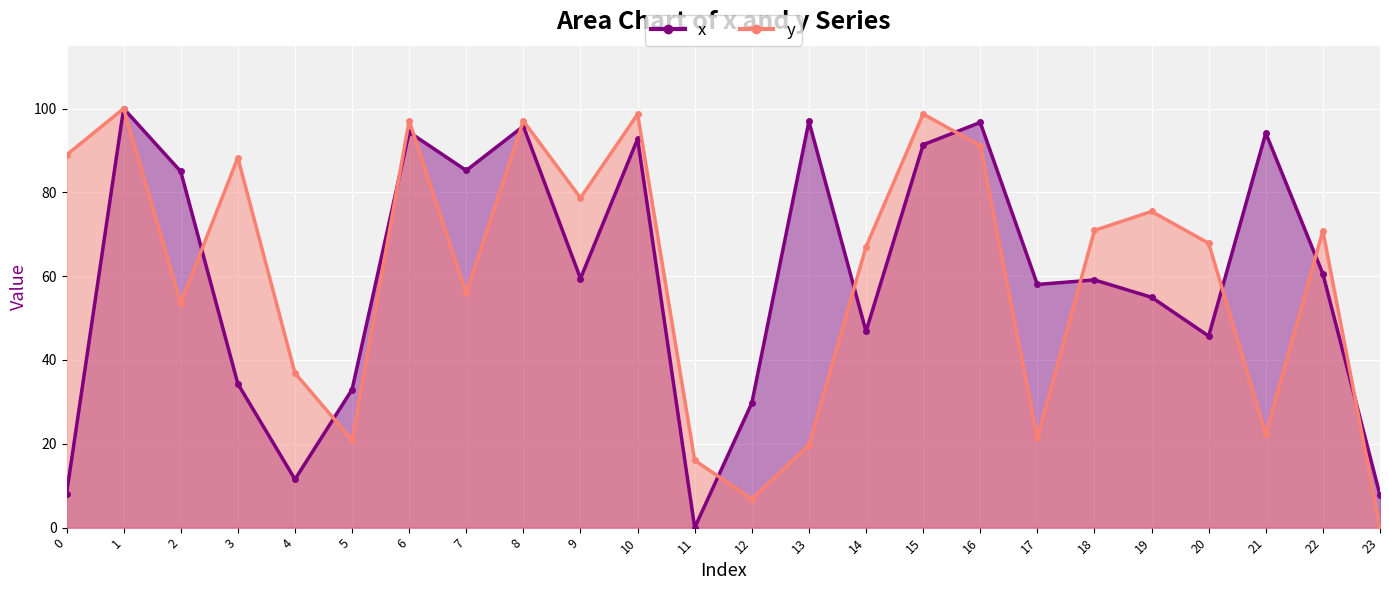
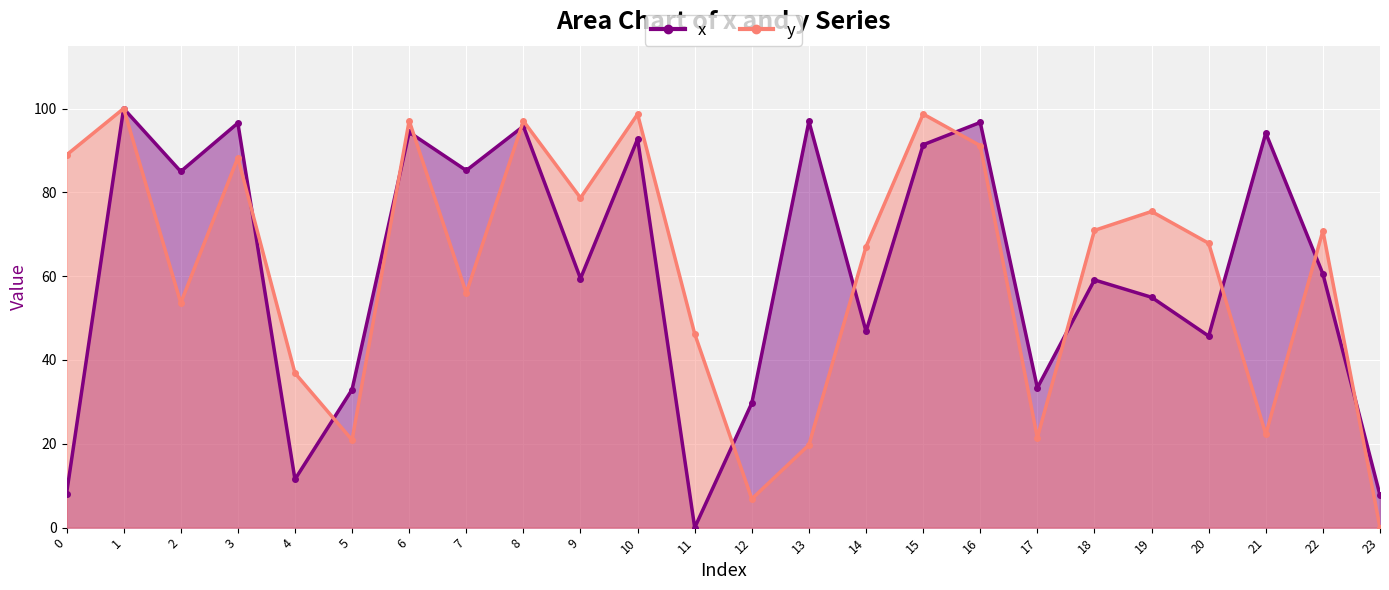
  {
    "x": {
      "0": 8,
      "2": 85,
-     "3": 34,
+     "3": 97,
      "4": 12,
      "5": 33,
      "6": 94,
      "7": 85,
      "8": 96,
      "9": 59,
      "10": 93,
      "11": 0,
      "12": 30,
      "13": 97,
      "14": 47,
      "15": 91,
      "16": 97,
-     "17": 58,
+     "17": 33,
      "18": 59,
      "19": 55,
      "20": 46,
      "21": 94,
      "22": 61,
      "23": 8
    },
    "y": {
      "0": 89,
      "2": 54,
      "3": 88,
      "4": 37,
      "5": 21,
      "6": 97,
      "7": 56,
      "8": 97,
      "9": 79,
      "10": 99,
-     "11": 16,
+     "11": 46,
      "12": 7,
      "13": 20,
      "14": 67,
      "15": 99,
      "16": 91,
      "17": 21,
      "18": 71,
      "19": 75,
      "20": 68,
      "21": 22,
      "22": 71,
      "23": 0
    }
  }
